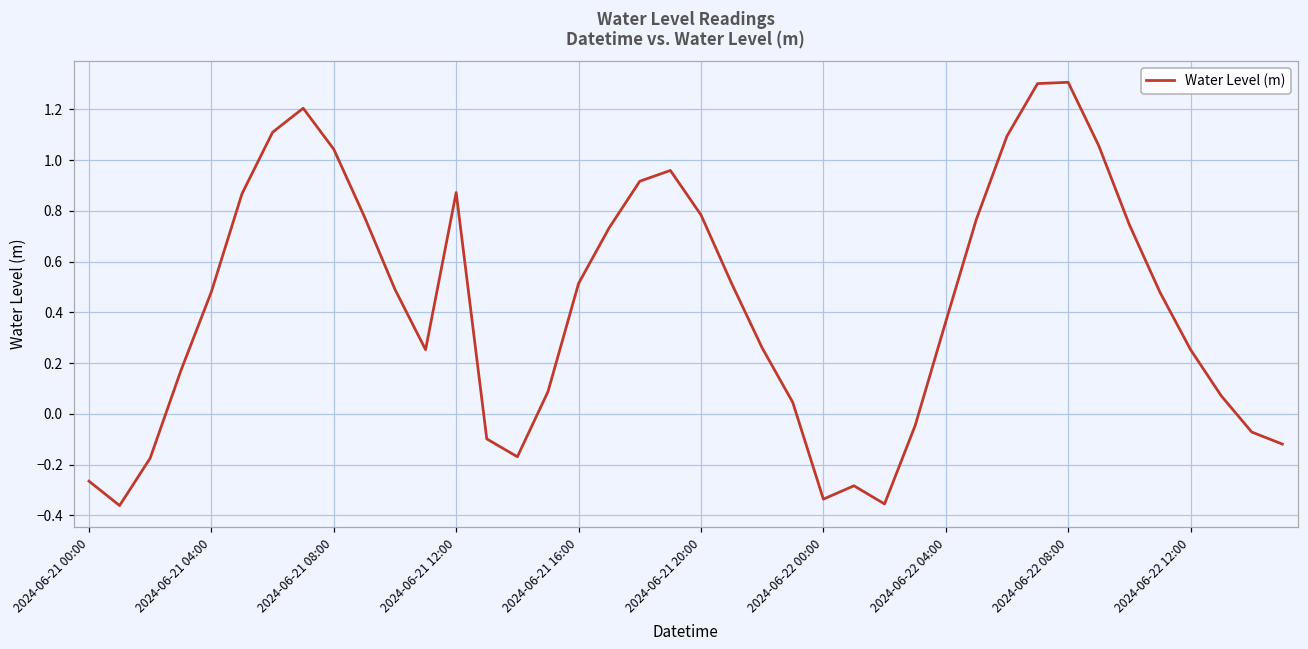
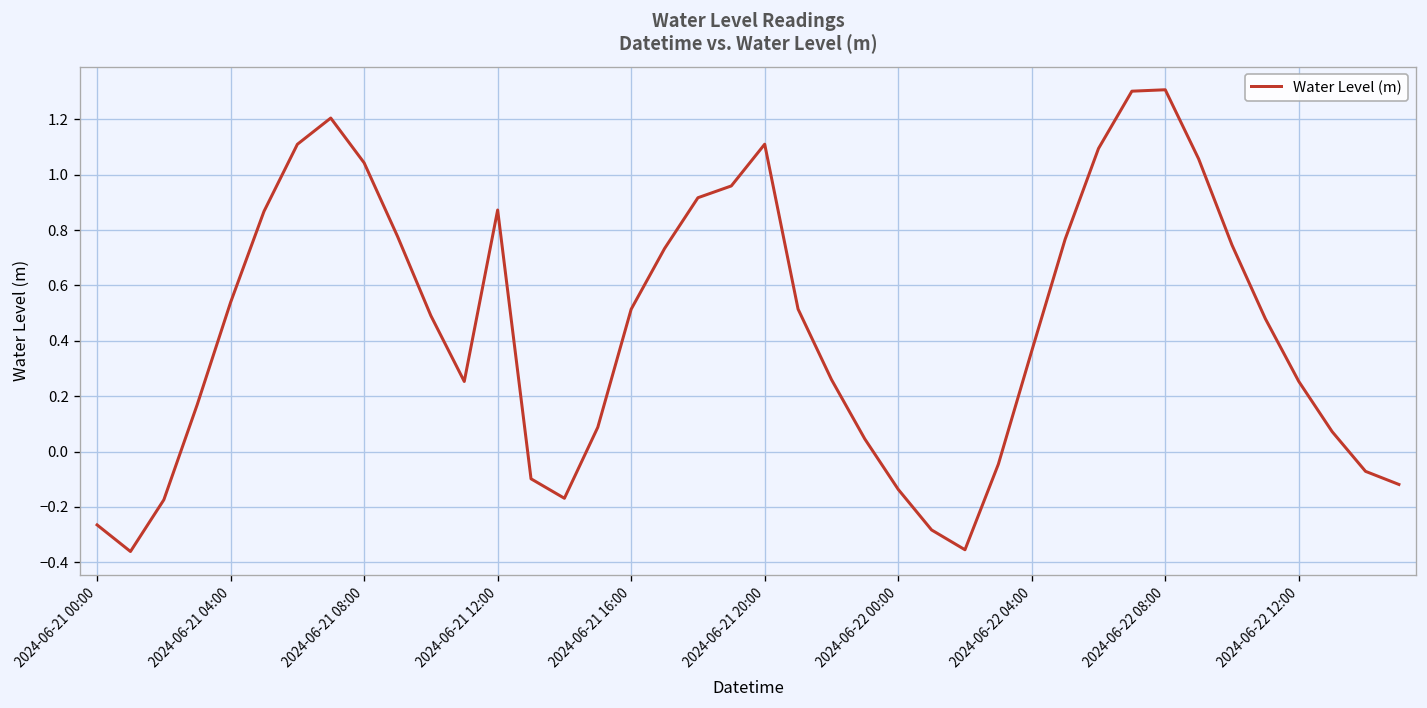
  {
    "2024-06-21 00:00": -0.27,
-   "2024-06-21 04:00": 0.48,
+   "2024-06-21 04:00": 0.54,
    "2024-06-21 08:00": 1.04,
    "2024-06-21 12:00": 0.87,
    "2024-06-21 16:00": 0.51,
-   "2024-06-21 20:00": 0.78,
-   "2024-06-22 00:00": -0.34,
+   "2024-06-21 20:00": 1.11,
+   "2024-06-22 00:00": -0.14,
    "2024-06-22 04:00": 0.36,
    "2024-06-22 08:00": 1.31,
    "2024-06-22 12:00": 0.25
  }
